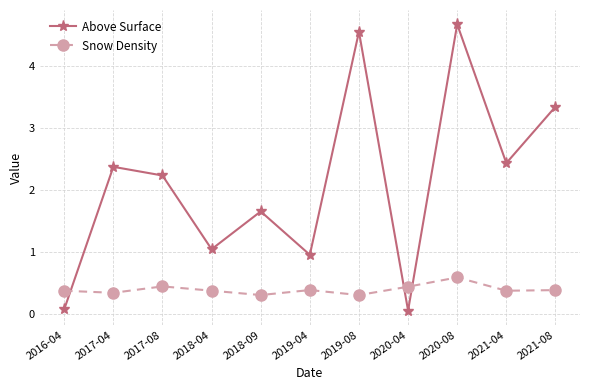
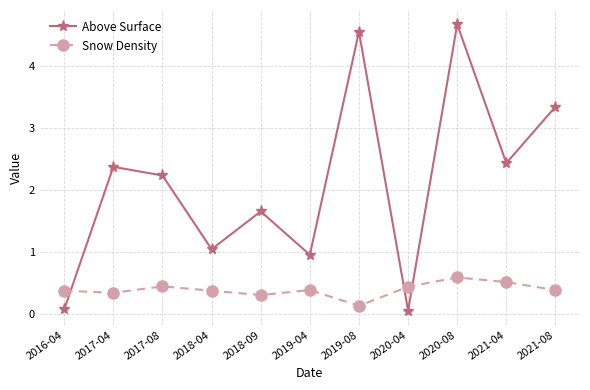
  {
    "Above Surface": {
      "2016-04": 0.1,
      "2017-04": 2.4,
      "2017-08": 2.2,
      "2018-04": 1.0,
      "2018-09": 1.7,
      "2019-04": 1.0,
      "2019-08": 4.6,
      "2020-04": 0.1,
      "2020-08": 4.7,
      "2021-04": 2.4,
      "2021-08": 3.3
    },
    "Snow Density": {
      "2016-04": 0.4,
      "2017-04": 0.3,
      "2017-08": 0.4,
      "2018-04": 0.4,
      "2018-09": 0.3,
      "2019-04": 0.4,
-     "2019-08": 0.3,
+     "2019-08": 0.1,
      "2020-04": 0.4,
      "2020-08": 0.6,
-     "2021-04": 0.4,
+     "2021-04": 0.5,
      "2021-08": 0.4
    }
  }
